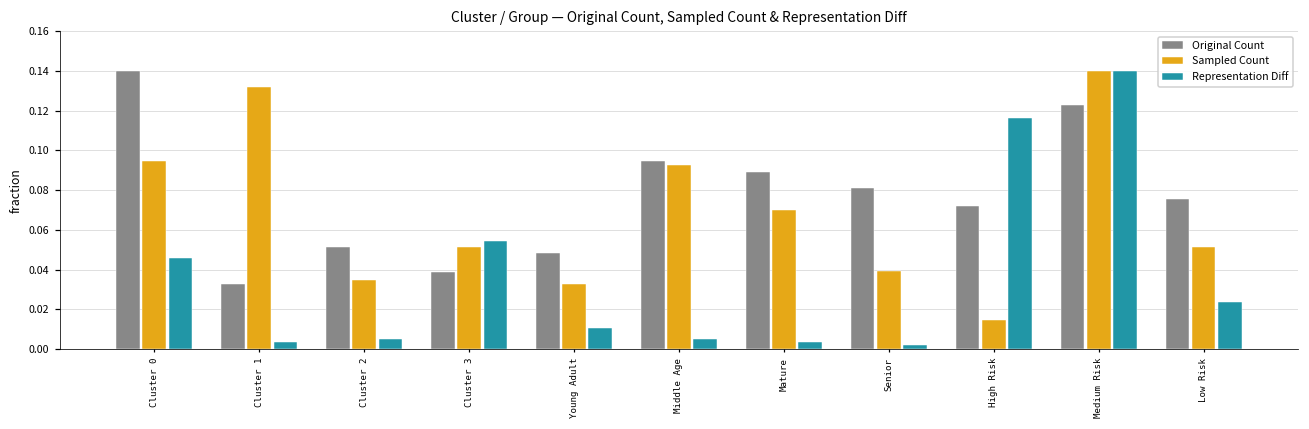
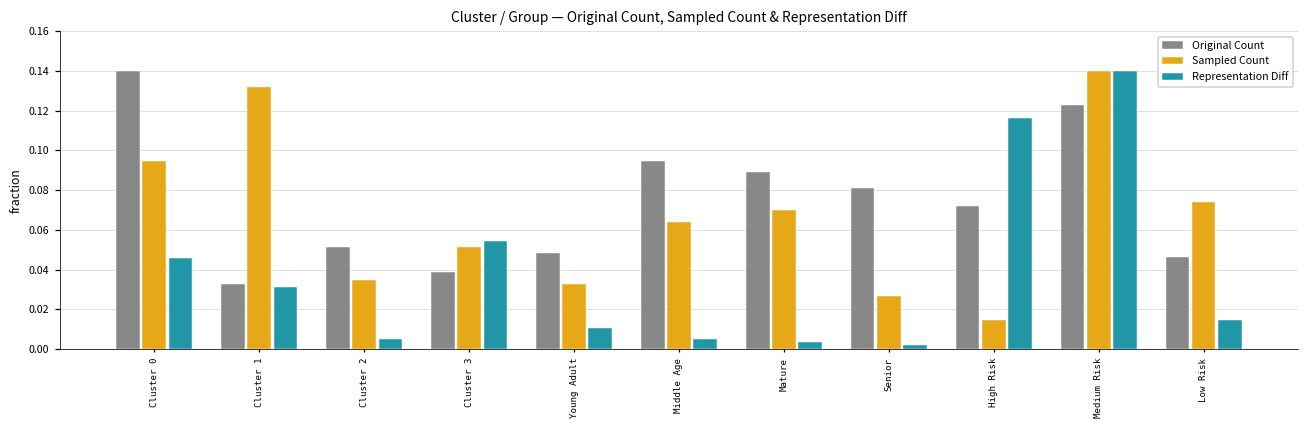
  {
    "Original Count": {
      "Cluster 0": 0.140,
      "Cluster 1": 0.033,
      "Cluster 2": 0.051,
      "Cluster 3": 0.039,
      "Young Adult": 0.048,
      "Middle Age": 0.095,
      "Mature": 0.089,
      "Senior": 0.081,
      "High Risk": 0.072,
      "Medium Risk": 0.123,
-     "Low Risk": 0.075
+     "Low Risk": 0.046
    },
    "Sampled Count": {
      "Cluster 0": 0.095,
      "Cluster 1": 0.132,
      "Cluster 2": 0.035,
      "Cluster 3": 0.051,
      "Young Adult": 0.033,
-     "Middle Age": 0.093,
+     "Middle Age": 0.064,
      "Mature": 0.070,
-     "Senior": 0.039,
+     "Senior": 0.027,
      "High Risk": 0.014,
      "Medium Risk": 0.140,
-     "Low Risk": 0.051
+     "Low Risk": 0.074
    },
    "Representation Diff": {
      "Cluster 0": 0.046,
-     "Cluster 1": 0.004,
+     "Cluster 1": 0.031,
      "Cluster 2": 0.005,
      "Cluster 3": 0.055,
      "Young Adult": 0.010,
      "Middle Age": 0.005,
      "Mature": 0.003,
      "Senior": 0.002,
      "High Risk": 0.116,
      "Medium Risk": 0.140,
-     "Low Risk": 0.024
+     "Low Risk": 0.015
    }
  }
